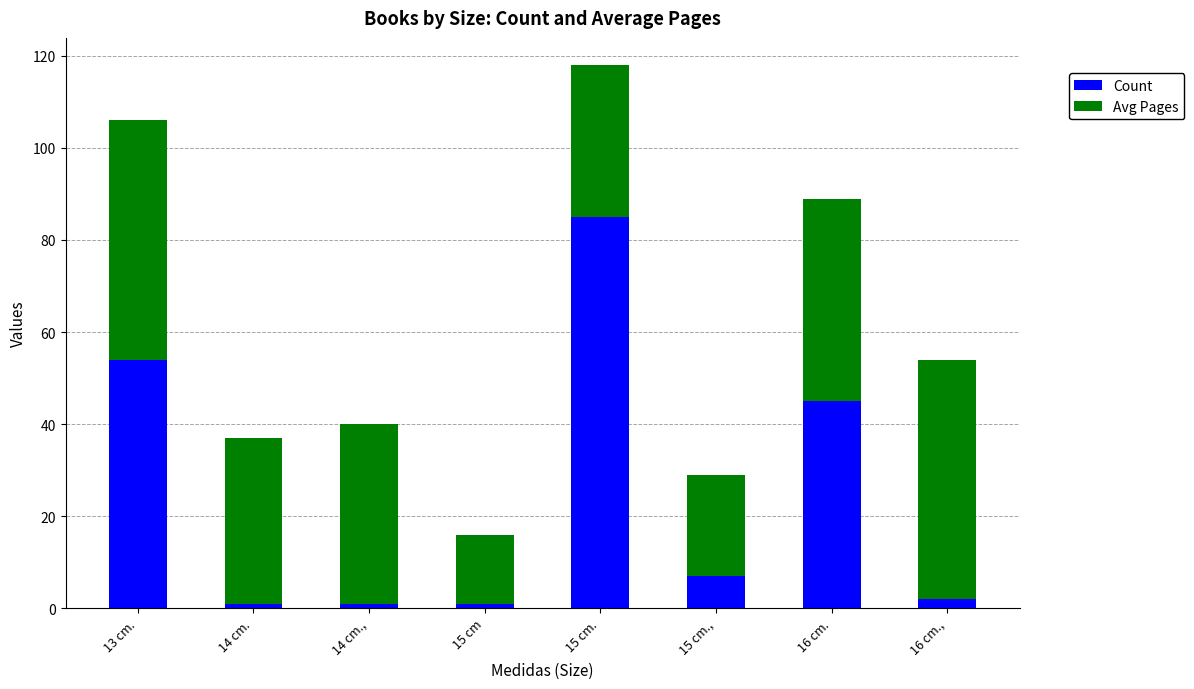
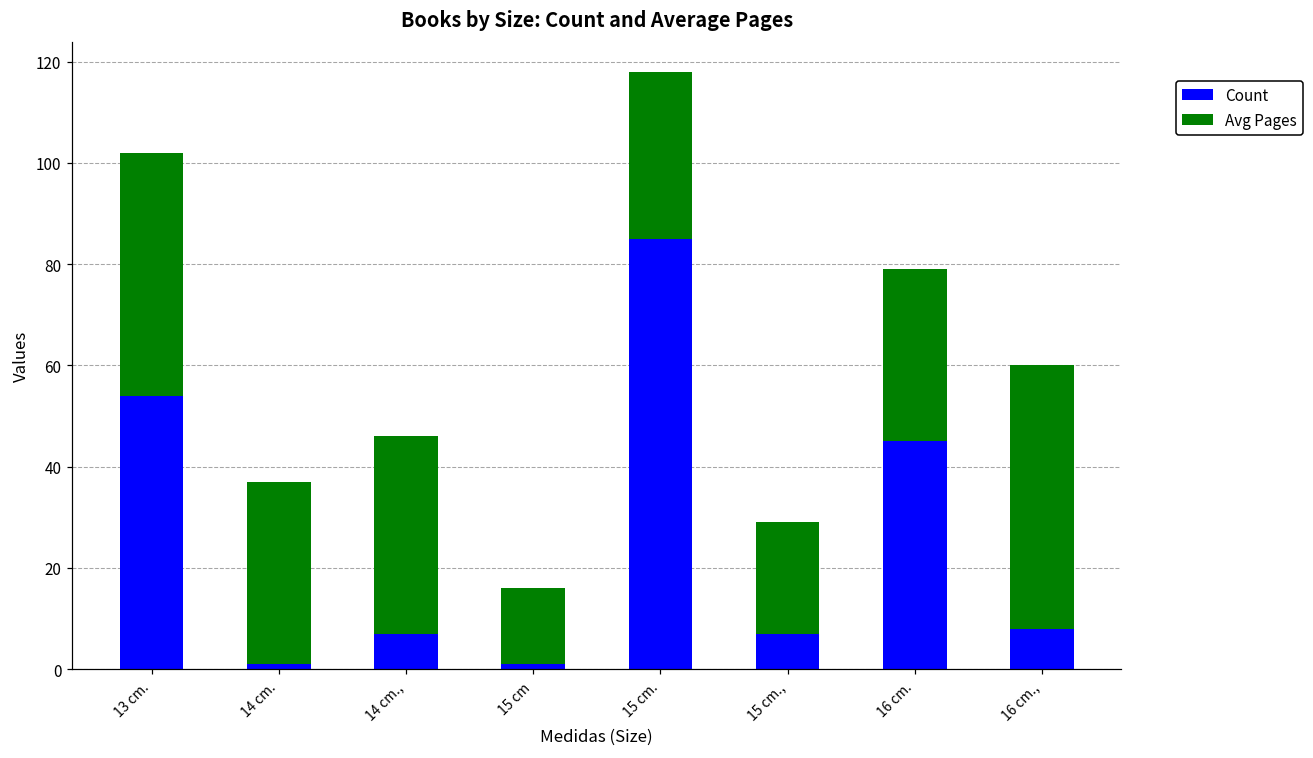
  {
    "Count": {
      "13 cm.": 54,
      "14 cm.": 1,
-     "14 cm.,": 1,
+     "14 cm.,": 7,
      "15 cm": 1,
      "15 cm.": 85,
      "15 cm.,": 7,
      "16 cm.": 45,
-     "16 cm.,": 2
+     "16 cm.,": 8
    },
    "Avg Pages": {
-     "13 cm.": 52,
+     "13 cm.": 48,
      "14 cm.": 36,
      "14 cm.,": 39,
      "15 cm": 15,
      "15 cm.": 33,
      "15 cm.,": 22,
-     "16 cm.": 44,
+     "16 cm.": 34,
      "16 cm.,": 52
    }
  }
